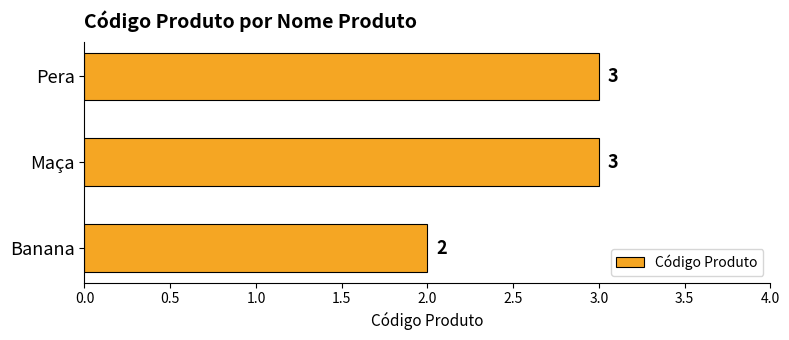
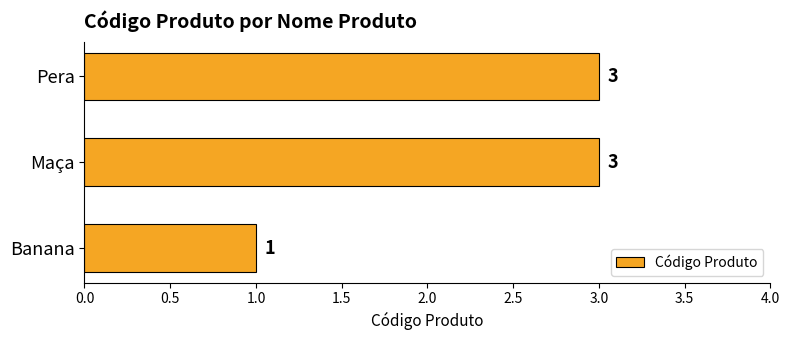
  {
    "Pera": 3,
    "Maça": 3,
-   "Banana": 2
+   "Banana": 1
  }
